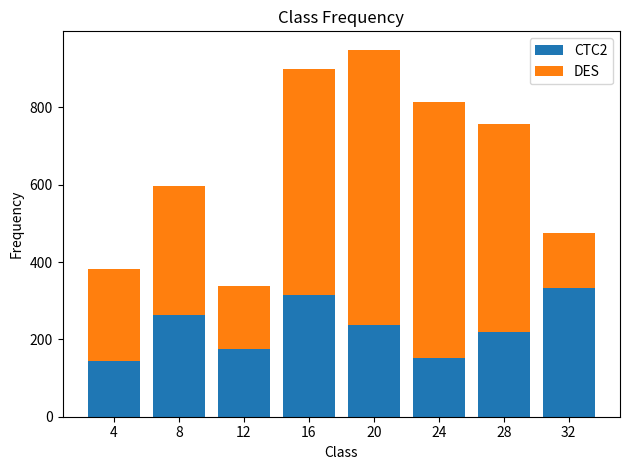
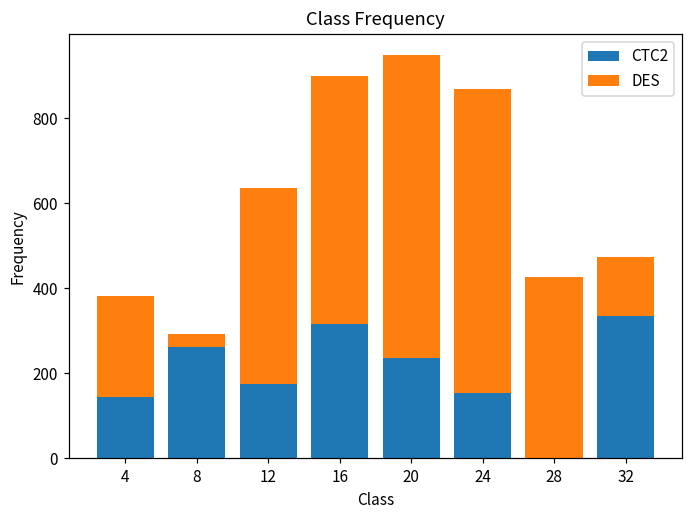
  {
    "CTC2": {
      "4": 150,
      "8": 260,
      "12": 180,
      "16": 320,
      "20": 240,
      "24": 150,
-     "28": 220,
+     "28": 0,
      "32": 330
    },
    "DES": {
      "4": 240,
-     "8": 330,
-     "12": 160,
+     "8": 30,
+     "12": 460,
      "16": 580,
      "20": 710,
-     "24": 660,
-     "28": 540,
+     "24": 720,
+     "28": 430,
      "32": 140
    }
  }
